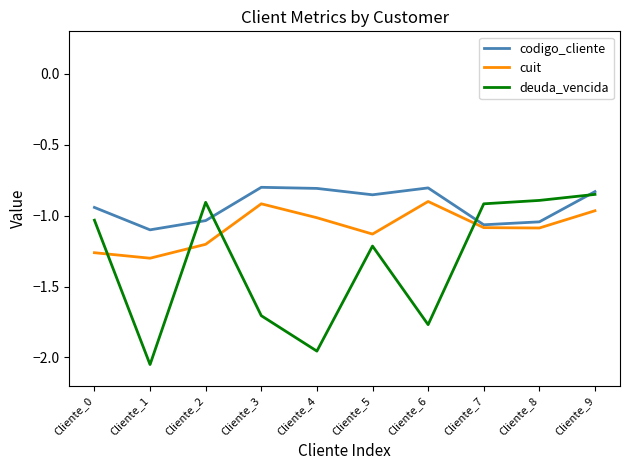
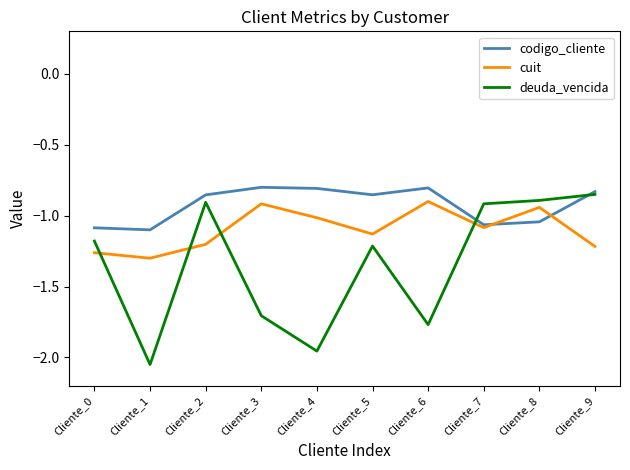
  {
    "codigo_cliente": {
-     "Cliente_0": -0.94,
+     "Cliente_0": -1.09,
      "Cliente_1": -1.10,
-     "Cliente_2": -1.03,
+     "Cliente_2": -0.85,
      "Cliente_3": -0.80,
      "Cliente_4": -0.81,
      "Cliente_5": -0.85,
      "Cliente_6": -0.80,
      "Cliente_7": -1.06,
      "Cliente_8": -1.04,
      "Cliente_9": -0.83
    },
    "cuit": {
      "Cliente_0": -1.26,
      "Cliente_1": -1.30,
      "Cliente_2": -1.20,
      "Cliente_3": -0.92,
      "Cliente_4": -1.01,
      "Cliente_5": -1.13,
      "Cliente_6": -0.90,
      "Cliente_7": -1.08,
-     "Cliente_8": -1.09,
-     "Cliente_9": -0.97
+     "Cliente_8": -0.94,
+     "Cliente_9": -1.22
    },
    "deuda_vencida": {
-     "Cliente_0": -1.03,
+     "Cliente_0": -1.18,
      "Cliente_1": -2.05,
      "Cliente_2": -0.91,
      "Cliente_3": -1.71,
      "Cliente_4": -1.96,
      "Cliente_5": -1.21,
      "Cliente_6": -1.77,
      "Cliente_7": -0.92,
      "Cliente_8": -0.89,
      "Cliente_9": -0.85
    }
  }
